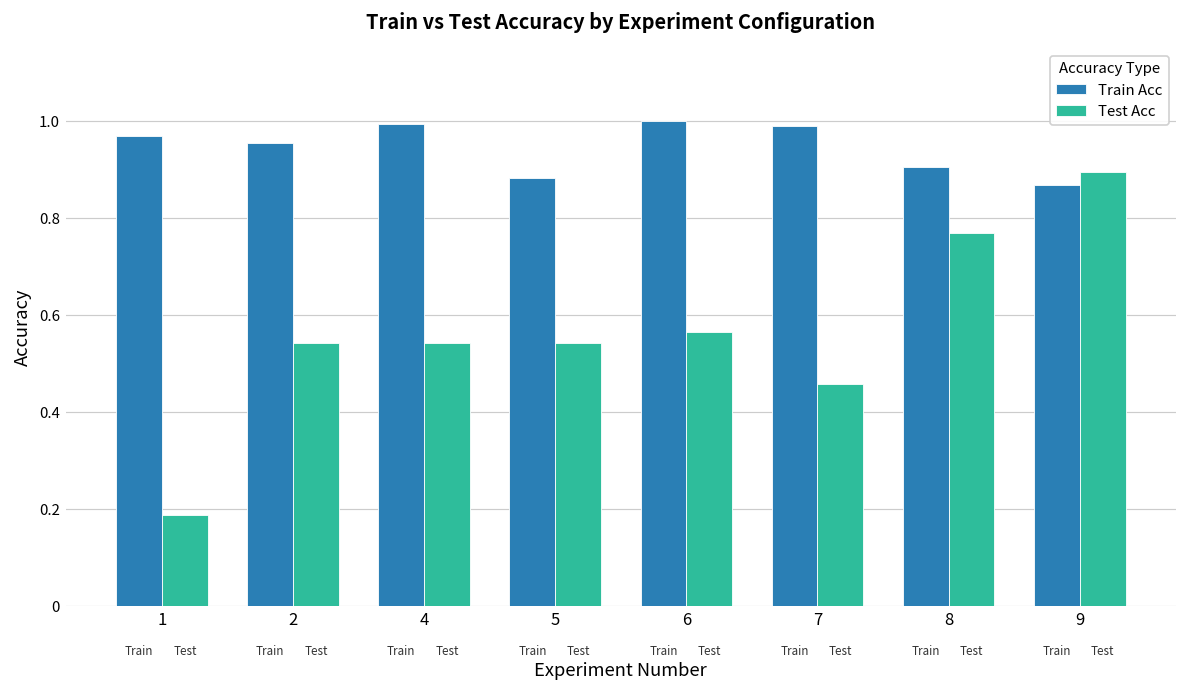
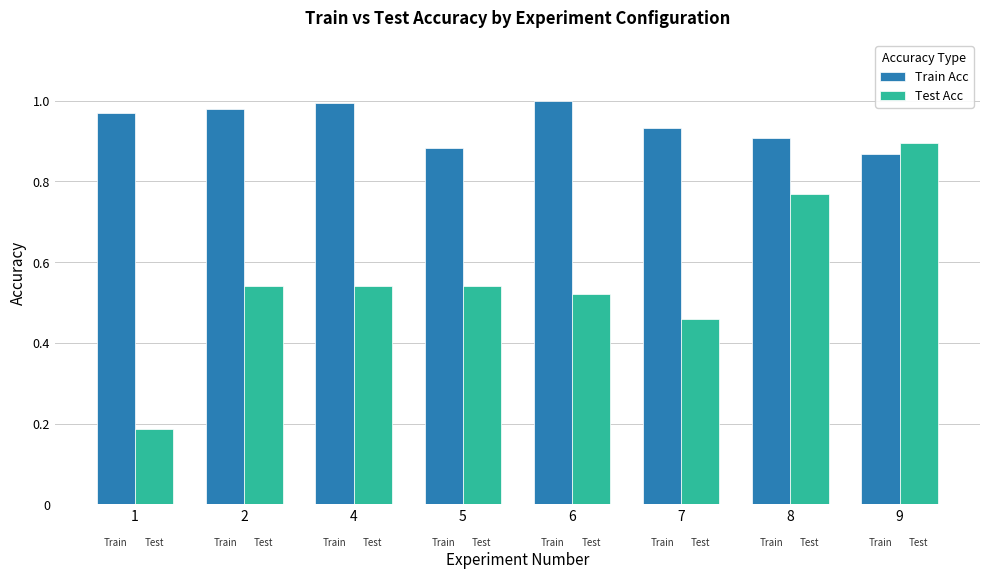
  {
    "Train Acc": {
      "1": 0.97,
-     "2": 0.96,
+     "2": 0.98,
      "4": 0.99,
      "5": 0.88,
      "6": 1.00,
-     "7": 0.99,
+     "7": 0.93,
      "8": 0.91,
      "9": 0.87
    },
    "Test Acc": {
      "1": 0.19,
      "2": 0.54,
      "4": 0.54,
      "5": 0.54,
-     "6": 0.56,
+     "6": 0.52,
      "7": 0.46,
      "8": 0.77,
      "9": 0.90
    }
  }
